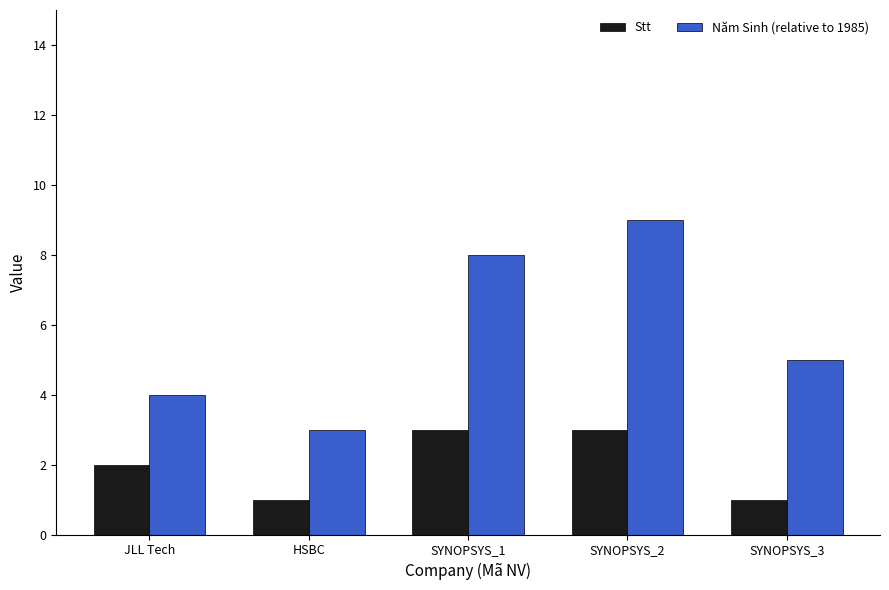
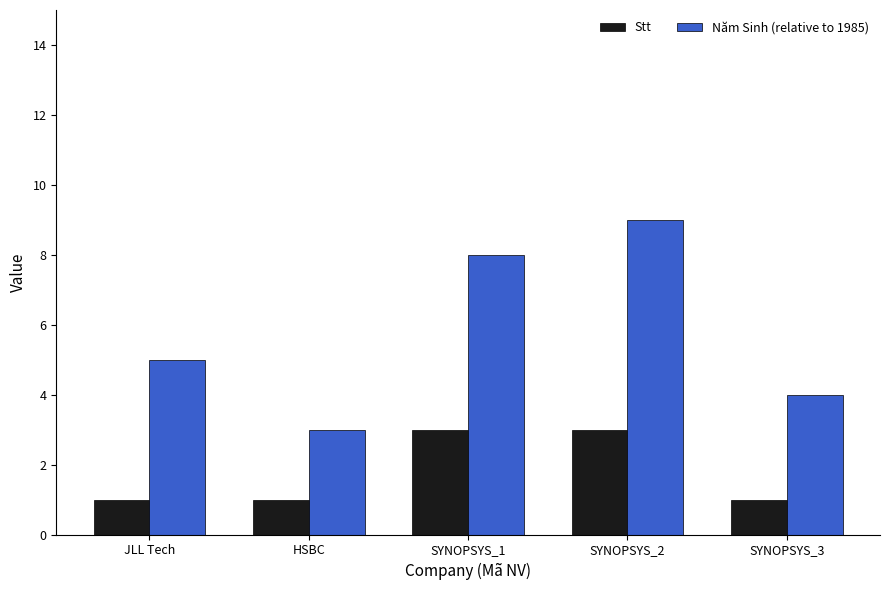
  {
    "Stt": {
-     "JLL Tech": 2,
+     "JLL Tech": 1,
      "HSBC": 1,
      "SYNOPSYS_1": 3,
      "SYNOPSYS_2": 3,
      "SYNOPSYS_3": 1
    },
    "Năm Sinh (relative to 1985)": {
-     "JLL Tech": 4.0,
+     "JLL Tech": 5.0,
      "HSBC": 3.0,
      "SYNOPSYS_1": 8.0,
      "SYNOPSYS_2": 9.0,
-     "SYNOPSYS_3": 5.0
+     "SYNOPSYS_3": 4.0
    }
  }
